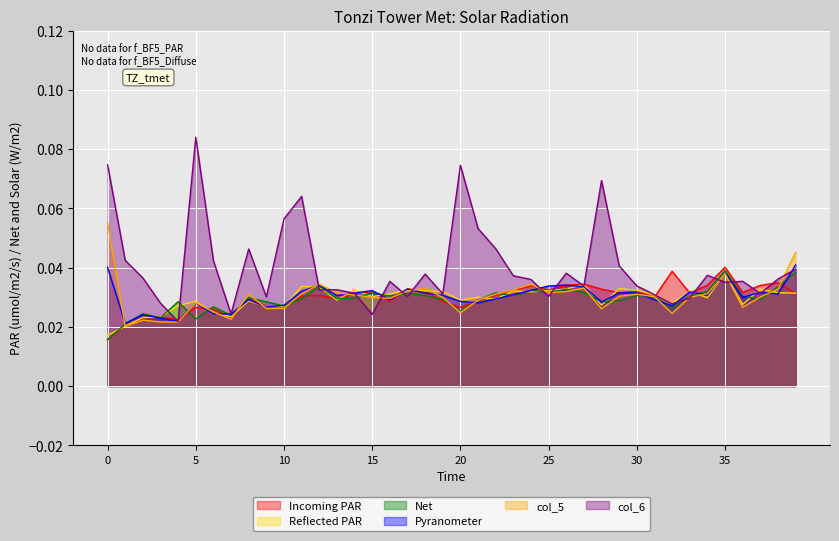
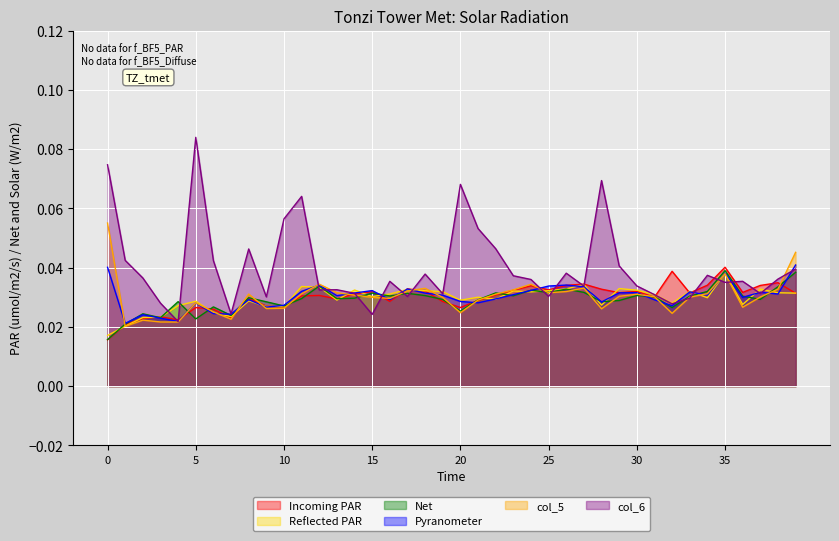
  {
    "Incoming PAR": {
      "5": 0.027,
      "20": 0.027,
      "35": 0.040
    },
    "Net": {
      "5": 0.023
    },
    "Pyranometer": {
      "0": 0.040,
      "25": 0.034
    },
    "col_6": {
      "0": 0.075,
      "5": 0.084,
      "10": 0.056,
      "15": 0.024,
-     "20": 0.075,
+     "20": 0.068,
      "25": 0.030,
      "30": 0.034,
      "35": 0.035
    }
  }
